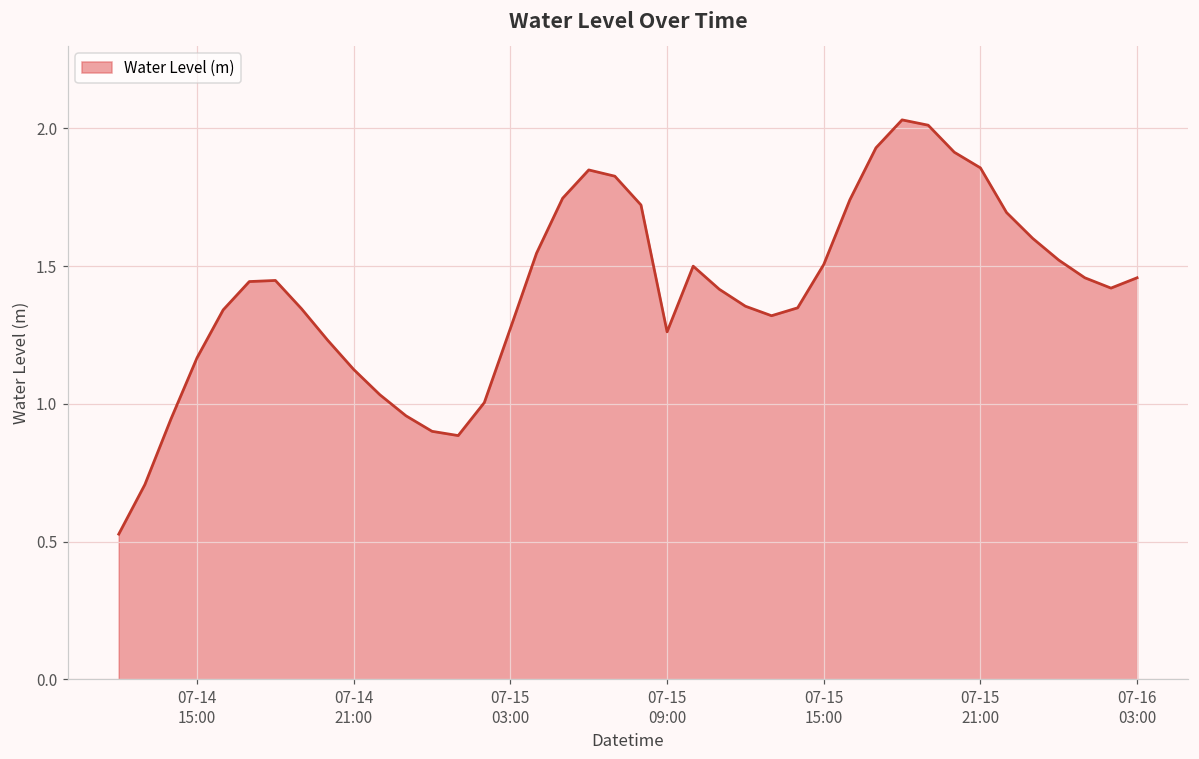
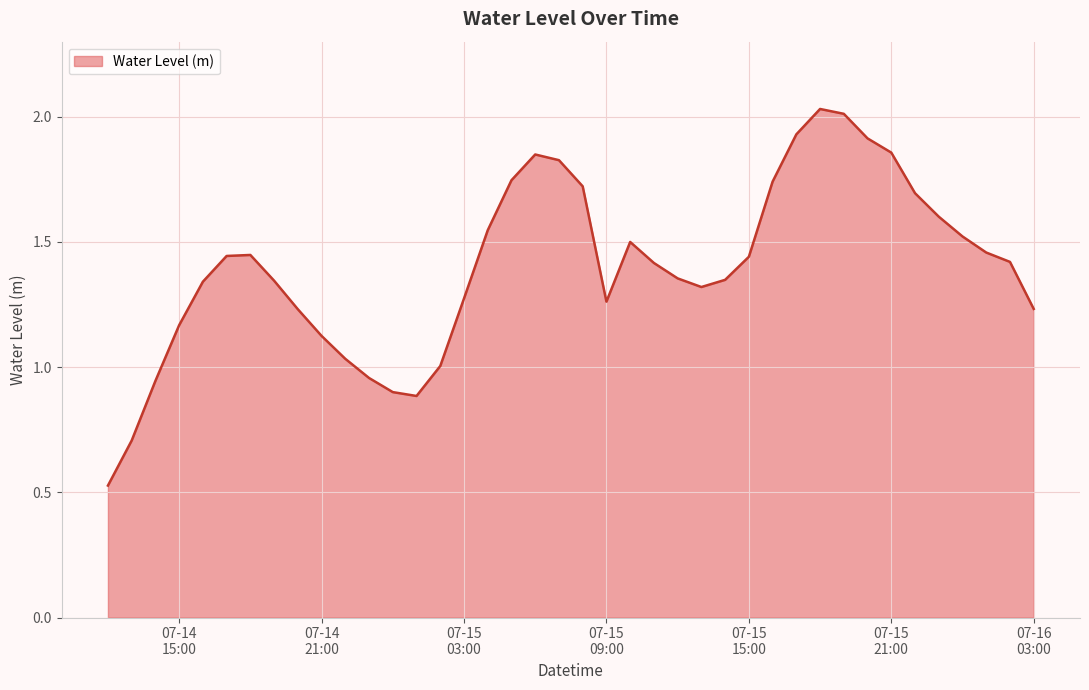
  {
    "07-14 15:00": 1.17,
    "07-14 21:00": 1.12,
    "07-15 03:00": 1.27,
    "07-15 09:00": 1.26,
-   "07-15 15:00": 1.51,
+   "07-15 15:00": 1.44,
    "07-15 21:00": 1.86,
-   "07-16 03:00": 1.46
+   "07-16 03:00": 1.23
  }
